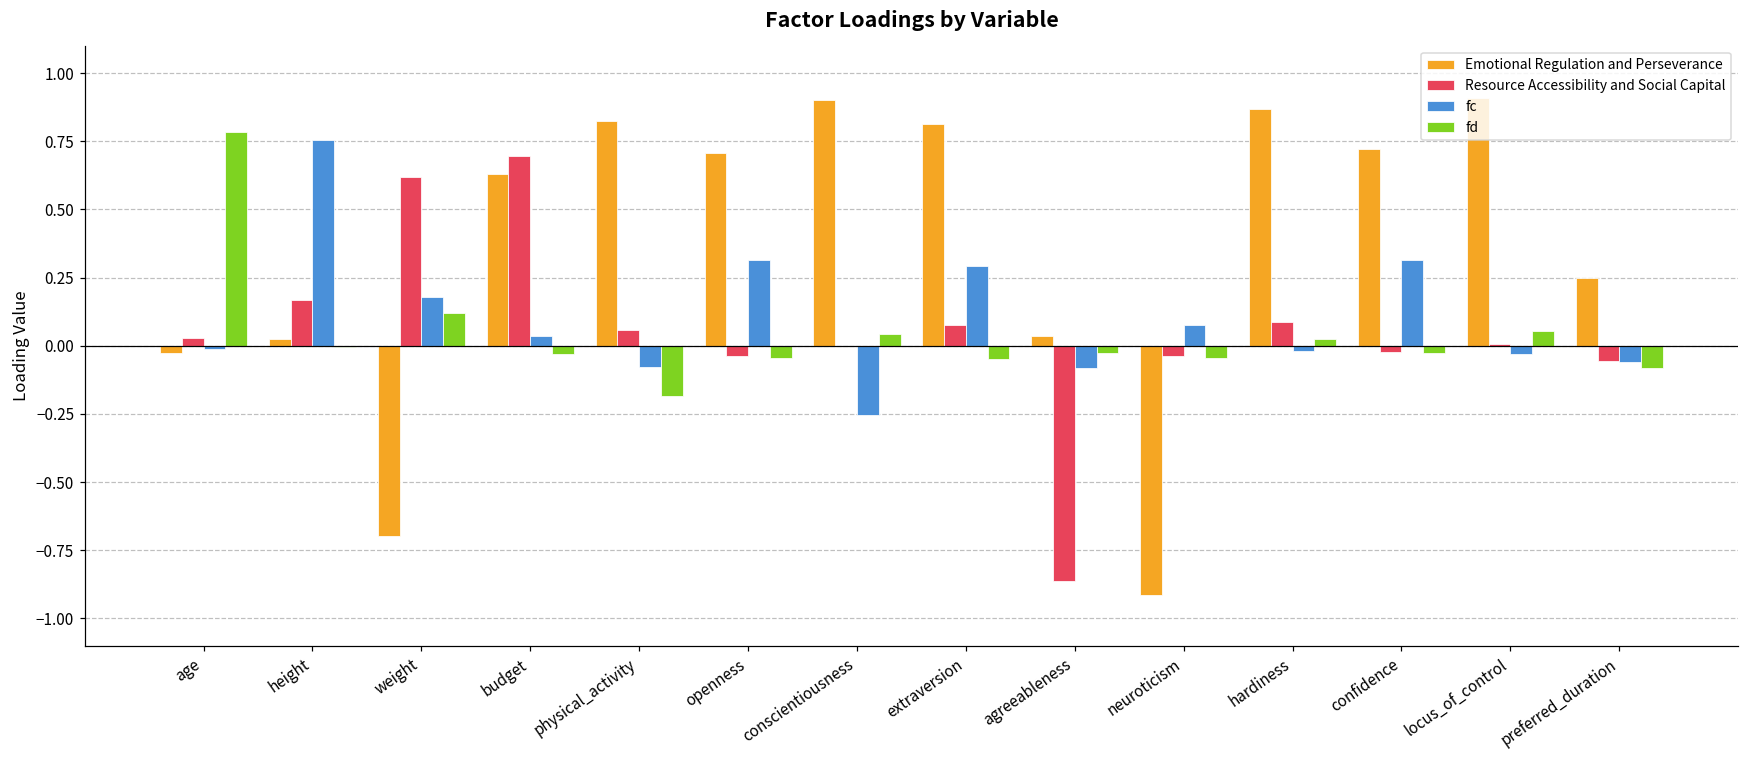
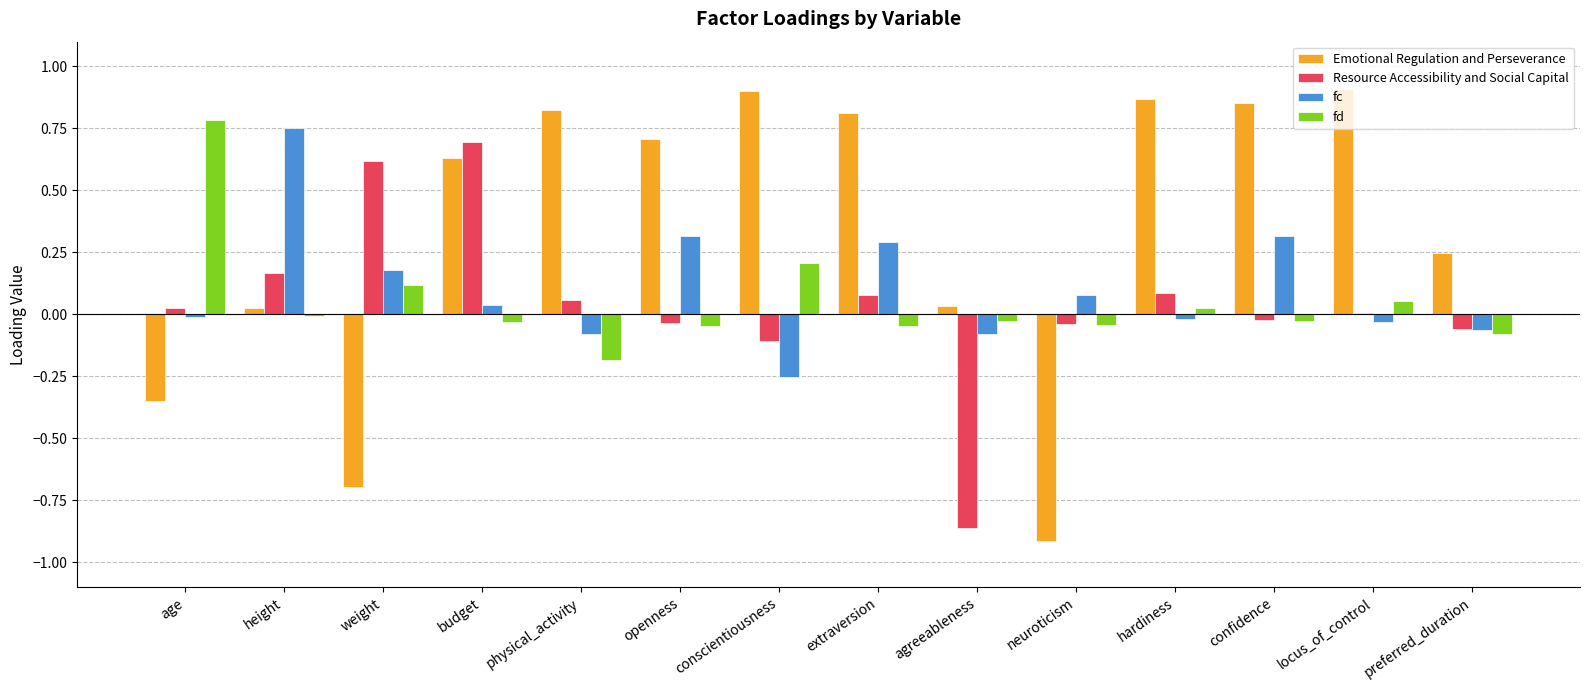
  {
    "Emotional Regulation and Perseverance": {
-     "age": -0.03,
+     "age": -0.35,
      "height": 0.03,
      "weight": -0.70,
      "budget": 0.63,
      "physical_activity": 0.82,
      "openness": 0.71,
      "conscientiousness": 0.90,
      "extraversion": 0.81,
      "agreeableness": 0.04,
      "neuroticism": -0.92,
      "hardiness": 0.87,
-     "confidence": 0.72,
+     "confidence": 0.85,
      "preferred_duration": 0.25
    },
    "Resource Accessibility and Social Capital": {
      "age": 0.03,
      "height": 0.17,
      "weight": 0.62,
      "budget": 0.69,
      "physical_activity": 0.06,
      "openness": -0.04,
-     "conscientiousness": 0.00,
+     "conscientiousness": -0.11,
      "extraversion": 0.08,
      "agreeableness": -0.86,
      "neuroticism": -0.04,
      "hardiness": 0.09,
      "confidence": -0.02,
      "preferred_duration": -0.06
    },
    "fc": {
      "age": -0.01,
      "height": 0.75,
      "weight": 0.18,
      "budget": 0.04,
      "physical_activity": -0.08,
      "openness": 0.31,
      "conscientiousness": -0.25,
      "extraversion": 0.29,
      "agreeableness": -0.08,
      "neuroticism": 0.08,
      "hardiness": -0.02,
      "confidence": 0.31,
      "locus_of_control": -0.03,
      "preferred_duration": -0.06
    },
    "fd": {
      "age": 0.79,
      "weight": 0.12,
      "budget": -0.03,
      "physical_activity": -0.18,
      "openness": -0.05,
-     "conscientiousness": 0.04,
+     "conscientiousness": 0.21,
      "extraversion": -0.05,
      "agreeableness": -0.03,
      "neuroticism": -0.04,
      "hardiness": 0.03,
      "confidence": -0.03,
      "locus_of_control": 0.05,
      "preferred_duration": -0.08
    }
  }
